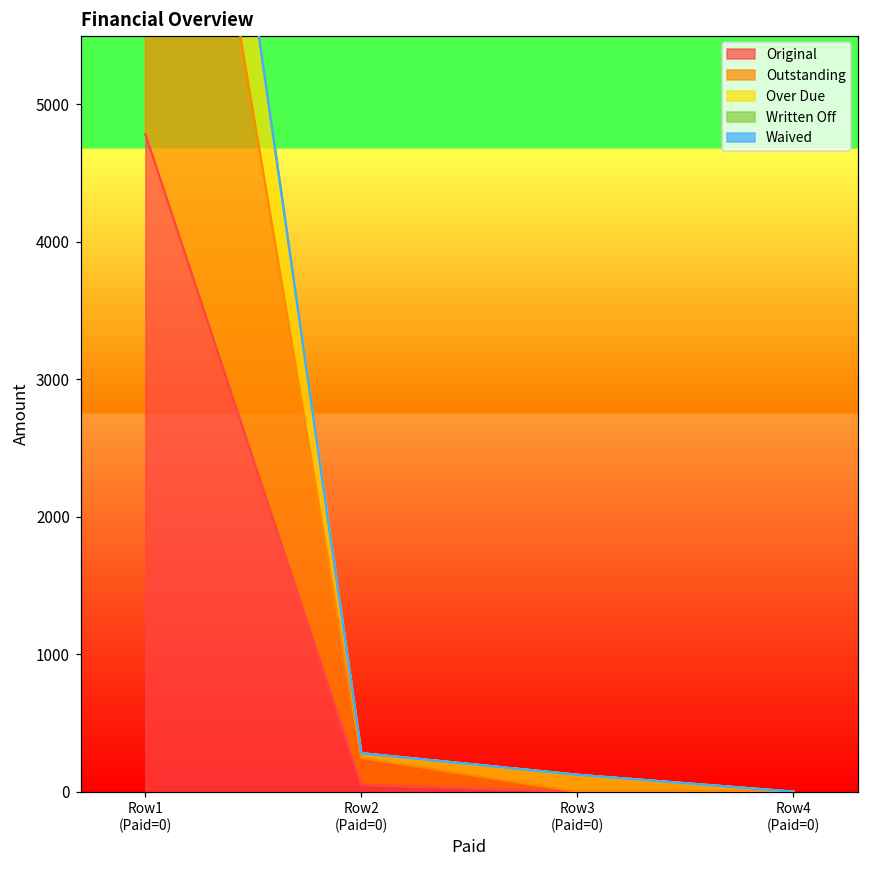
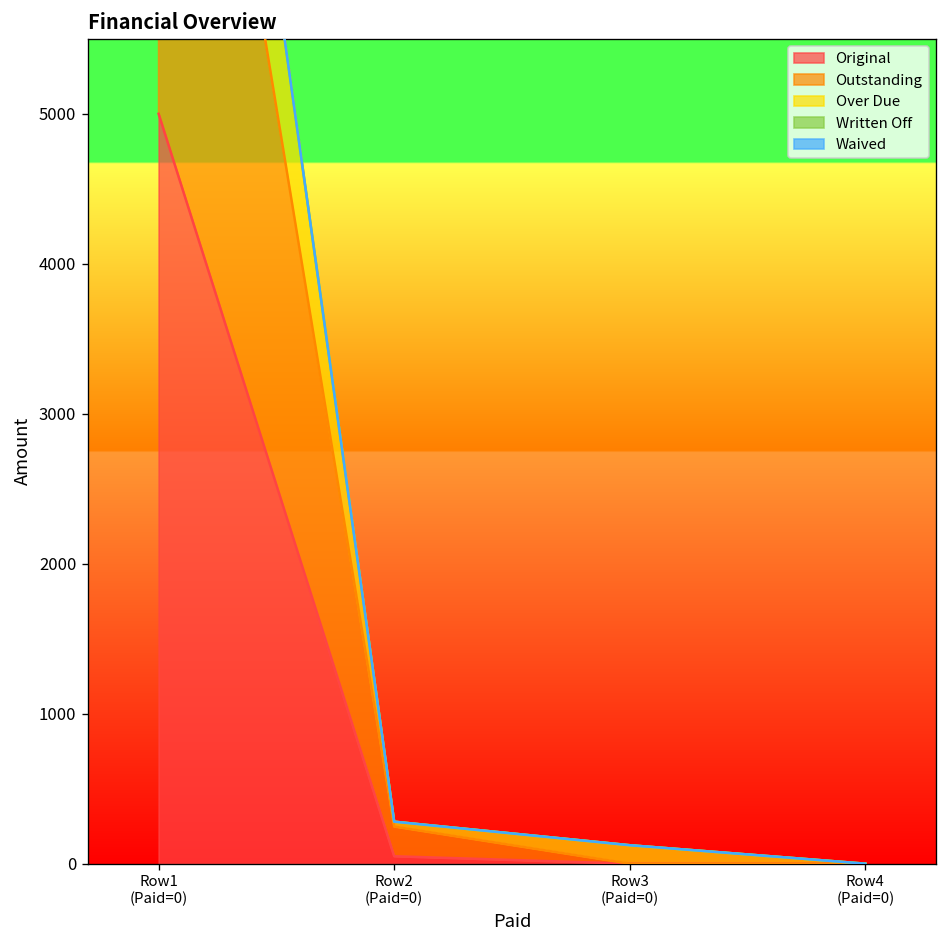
  {
    "Original": {
-     "Row1 (Paid=0)": 4780,
+     "Row1 (Paid=0)": 5000,
      "Row2 (Paid=0)": 50
    },
    "Outstanding": {
      "Row2 (Paid=0)": 200
    }
  }
